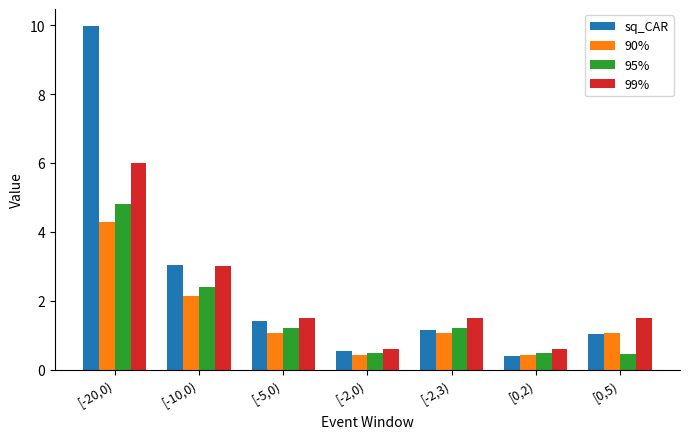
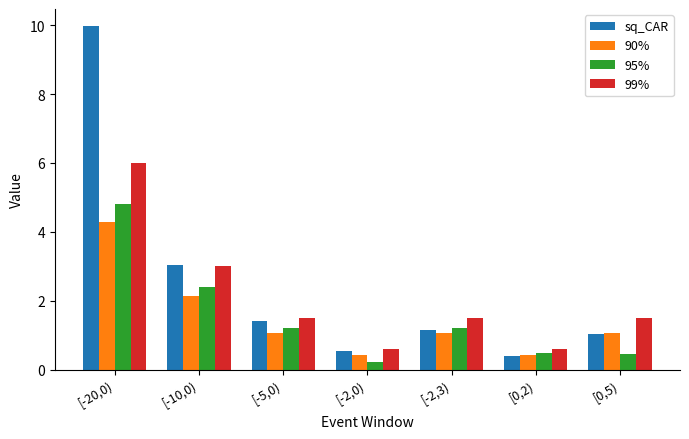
  {
    "sq_CAR": {
      "[-20,0)": 10.0,
      "[-10,0)": 3.0,
      "[-5,0)": 1.4,
      "[-2,0)": 0.5,
      "[-2,3)": 1.2,
      "[0,2)": 0.4,
      "[0,5)": 1.0
    },
    "90%": {
      "[-20,0)": 4.3,
      "[-10,0)": 2.1,
      "[-5,0)": 1.1,
      "[-2,0)": 0.4,
      "[-2,3)": 1.1,
      "[0,2)": 0.4,
      "[0,5)": 1.1
    },
    "95%": {
      "[-20,0)": 4.8,
      "[-10,0)": 2.4,
      "[-5,0)": 1.2,
-     "[-2,0)": 0.5,
+     "[-2,0)": 0.2,
      "[-2,3)": 1.2,
      "[0,2)": 0.5,
      "[0,5)": 0.4
    },
    "99%": {
      "[-20,0)": 6.0,
      "[-10,0)": 3.0,
      "[-5,0)": 1.5,
      "[-2,0)": 0.6,
      "[-2,3)": 1.5,
      "[0,2)": 0.6,
      "[0,5)": 1.5
    }
  }
